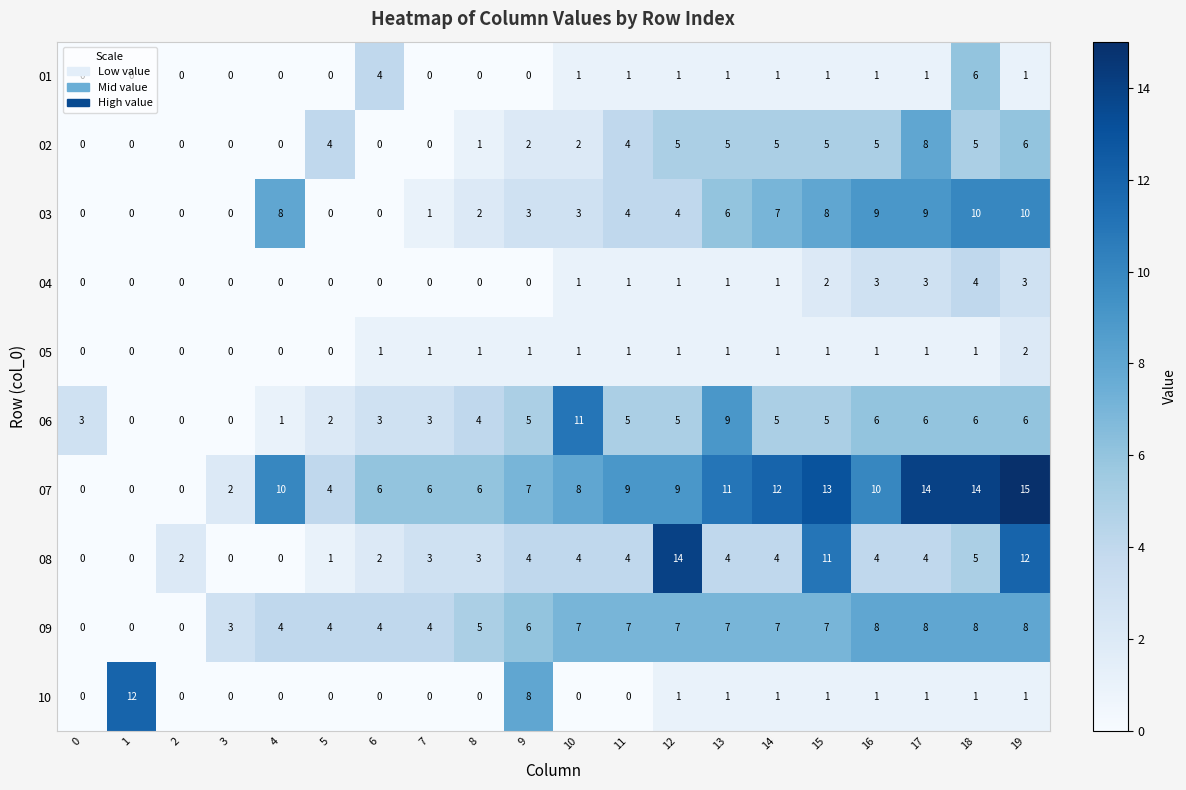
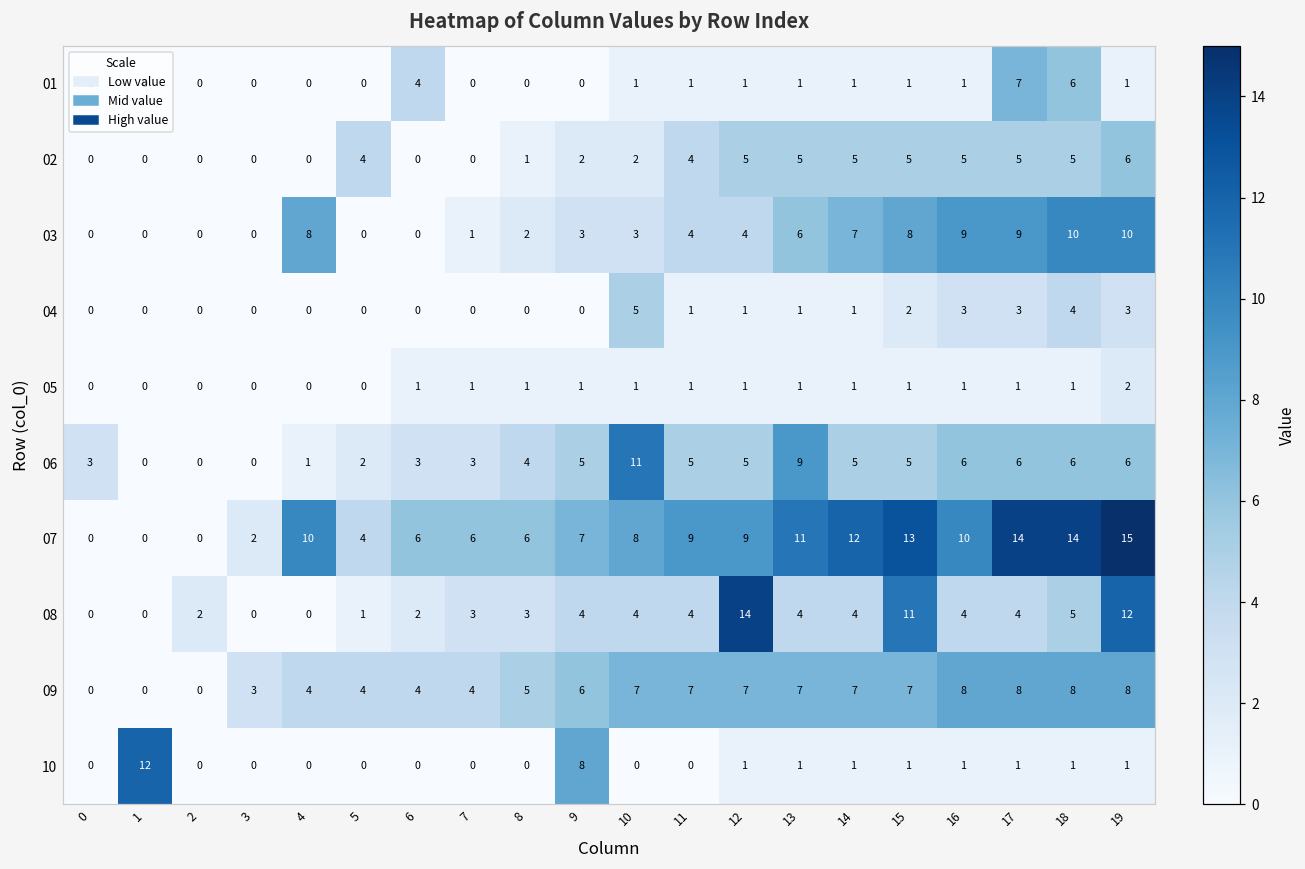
  {
    "01": {
      "2": 0,
      "3": 0,
      "4": 0,
      "5": 0,
      "6": 4,
      "7": 0,
      "8": 0,
      "9": 0,
      "10": 1,
      "11": 1,
      "12": 1,
      "13": 1,
      "14": 1,
      "15": 1,
      "16": 1,
-     "17": 1,
+     "17": 7,
      "18": 6,
      "19": 1
    },
    "02": {
      "0": 0,
      "1": 0,
      "2": 0,
      "3": 0,
      "4": 0,
      "5": 4,
      "6": 0,
      "7": 0,
      "8": 1,
      "9": 2,
      "10": 2,
      "11": 4,
      "12": 5,
      "13": 5,
      "14": 5,
      "15": 5,
      "16": 5,
-     "17": 8,
+     "17": 5,
      "18": 5,
      "19": 6
    },
    "03": {
      "0": 0,
      "1": 0,
      "2": 0,
      "3": 0,
      "4": 8,
      "5": 0,
      "6": 0,
      "7": 1,
      "8": 2,
      "9": 3,
      "10": 3,
      "11": 4,
      "12": 4,
      "13": 6,
      "14": 7,
      "15": 8,
      "16": 9,
      "17": 9,
      "18": 10,
      "19": 10
    },
    "04": {
      "0": 0,
      "1": 0,
      "2": 0,
      "3": 0,
      "4": 0,
      "5": 0,
      "6": 0,
      "7": 0,
      "8": 0,
      "9": 0,
-     "10": 1,
+     "10": 5,
      "11": 1,
      "12": 1,
      "13": 1,
      "14": 1,
      "15": 2,
      "16": 3,
      "17": 3,
      "18": 4,
      "19": 3
    },
    "05": {
      "0": 0,
      "1": 0,
      "2": 0,
      "3": 0,
      "4": 0,
      "5": 0,
      "6": 1,
      "7": 1,
      "8": 1,
      "9": 1,
      "10": 1,
      "11": 1,
      "12": 1,
      "13": 1,
      "14": 1,
      "15": 1,
      "16": 1,
      "17": 1,
      "18": 1,
      "19": 2
    },
    "06": {
      "0": 3,
      "1": 0,
      "2": 0,
      "3": 0,
      "4": 1,
      "5": 2,
      "6": 3,
      "7": 3,
      "8": 4,
      "9": 5,
      "10": 11,
      "11": 5,
      "12": 5,
      "13": 9,
      "14": 5,
      "15": 5,
      "16": 6,
      "17": 6,
      "18": 6,
      "19": 6
    },
    "07": {
      "0": 0,
      "1": 0,
      "2": 0,
      "3": 2,
      "4": 10,
      "5": 4,
      "6": 6,
      "7": 6,
      "8": 6,
      "9": 7,
      "10": 8,
      "11": 9,
      "12": 9,
      "13": 11,
      "14": 12,
      "15": 13,
      "16": 10,
      "17": 14,
      "18": 14,
      "19": 15
    },
    "08": {
      "0": 0,
      "1": 0,
      "2": 2,
      "3": 0,
      "4": 0,
      "5": 1,
      "6": 2,
      "7": 3,
      "8": 3,
      "9": 4,
      "10": 4,
      "11": 4,
      "12": 14,
      "13": 4,
      "14": 4,
      "15": 11,
      "16": 4,
      "17": 4,
      "18": 5,
      "19": 12
    },
    "09": {
      "0": 0,
      "1": 0,
      "2": 0,
      "3": 3,
      "4": 4,
      "5": 4,
      "6": 4,
      "7": 4,
      "8": 5,
      "9": 6,
      "10": 7,
      "11": 7,
      "12": 7,
      "13": 7,
      "14": 7,
      "15": 7,
      "16": 8,
      "17": 8,
      "18": 8,
      "19": 8
    },
    "10": {
      "0": 0,
      "1": 12,
      "2": 0,
      "3": 0,
      "4": 0,
      "5": 0,
      "6": 0,
      "7": 0,
      "8": 0,
      "9": 8,
      "10": 0,
      "11": 0,
      "12": 1,
      "13": 1,
      "14": 1,
      "15": 1,
      "16": 1,
      "17": 1,
      "18": 1,
      "19": 1
    }
  }
